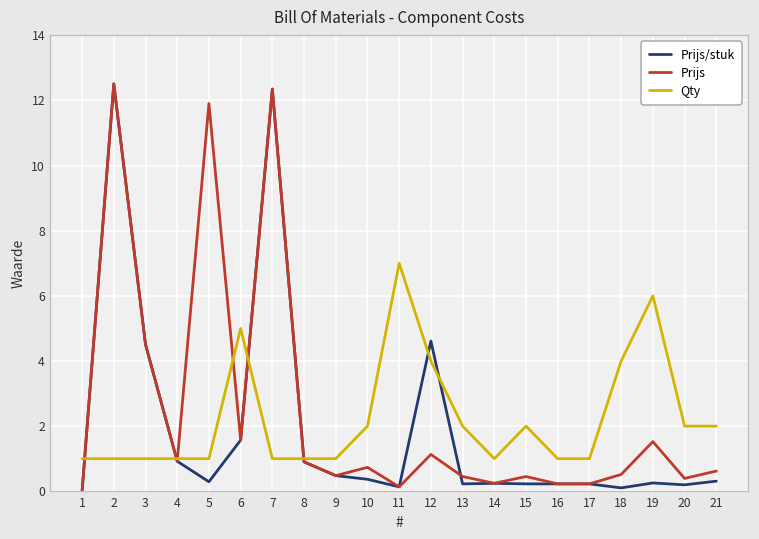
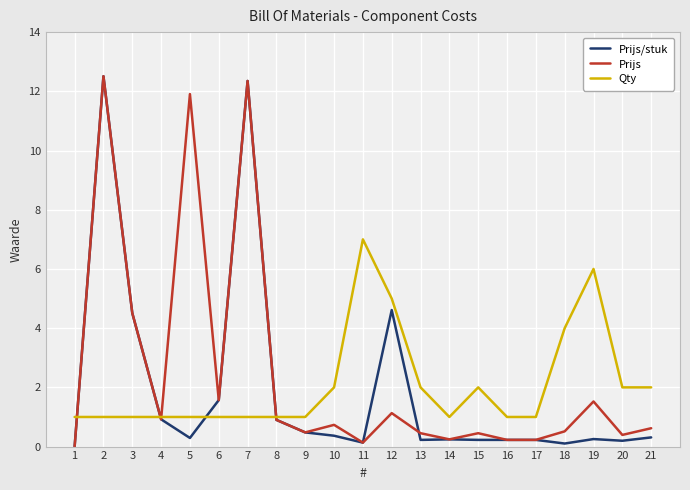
  {
    "Prijs/stuk": {
      "5": 0.3,
      "10": 0.4,
      "12": 4.6,
      "13": 0.2,
      "15": 0.2,
      "18": 0.1,
      "19": 0.3,
      "20": 0.2,
      "21": 0.3
    },
    "Prijs": {
      "5": 11.9,
      "10": 0.7,
      "12": 1.1,
      "13": 0.5,
      "15": 0.5,
      "18": 0.5,
      "19": 1.5,
      "20": 0.4,
      "21": 0.6
    },
    "Qty": {
      "1": 1,
      "2": 1,
      "3": 1,
      "5": 1,
-     "6": 5,
+     "6": 1,
      "7": 1,
      "8": 1,
      "9": 1,
      "10": 2,
      "11": 7,
-     "12": 4,
+     "12": 5,
      "13": 2,
      "14": 1,
      "15": 2,
      "16": 1,
      "17": 1,
      "18": 4,
      "19": 6,
      "20": 2,
      "21": 2
    }
  }
